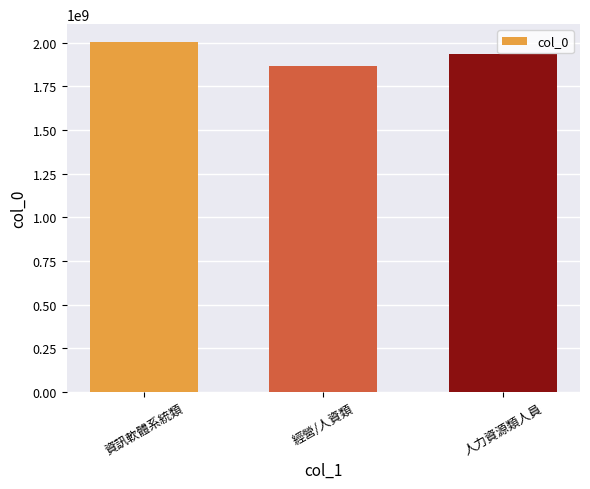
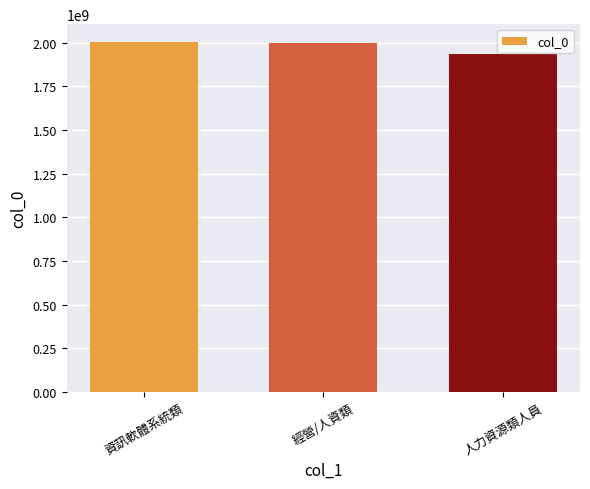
  {
    "資訊軟體系統類": 2010000000,
-   "經營/人資類": 1870000000,
+   "經營/人資類": 2000000000,
    "人力資源類人員": 1940000000
  }
